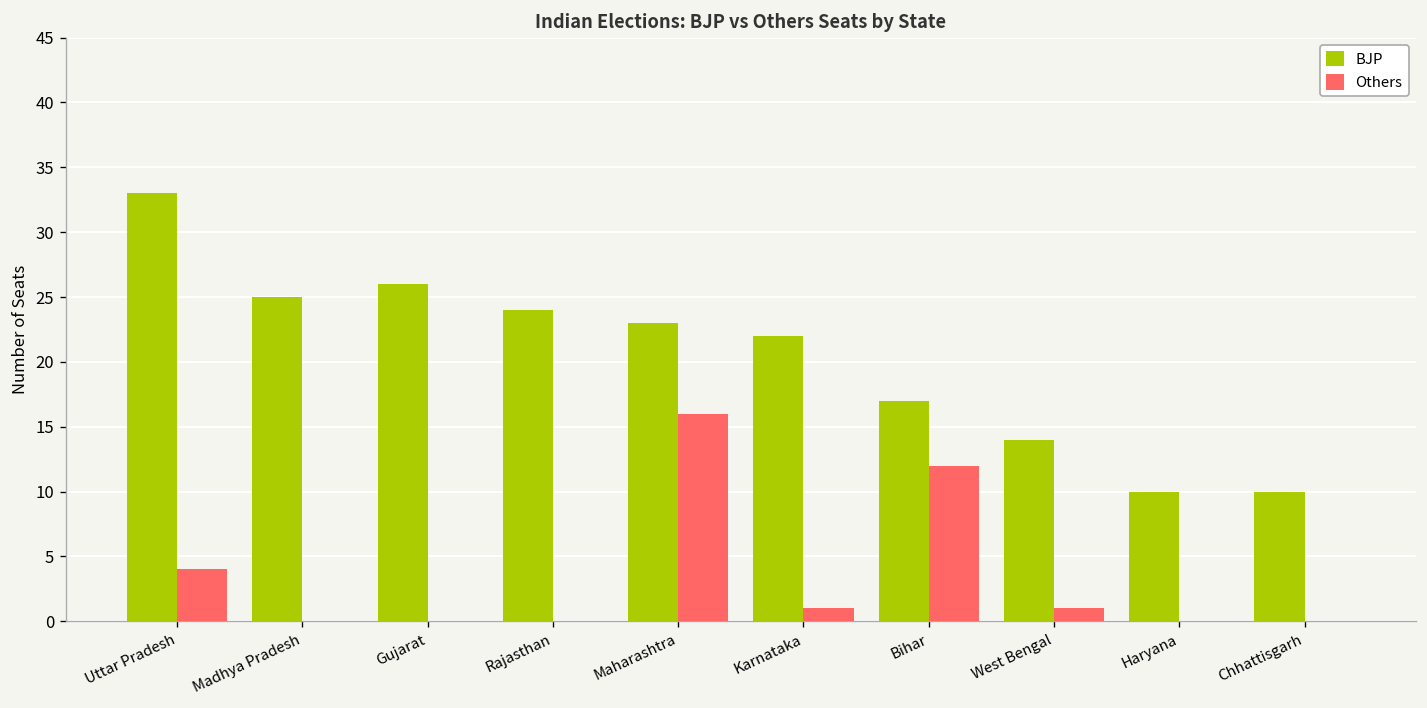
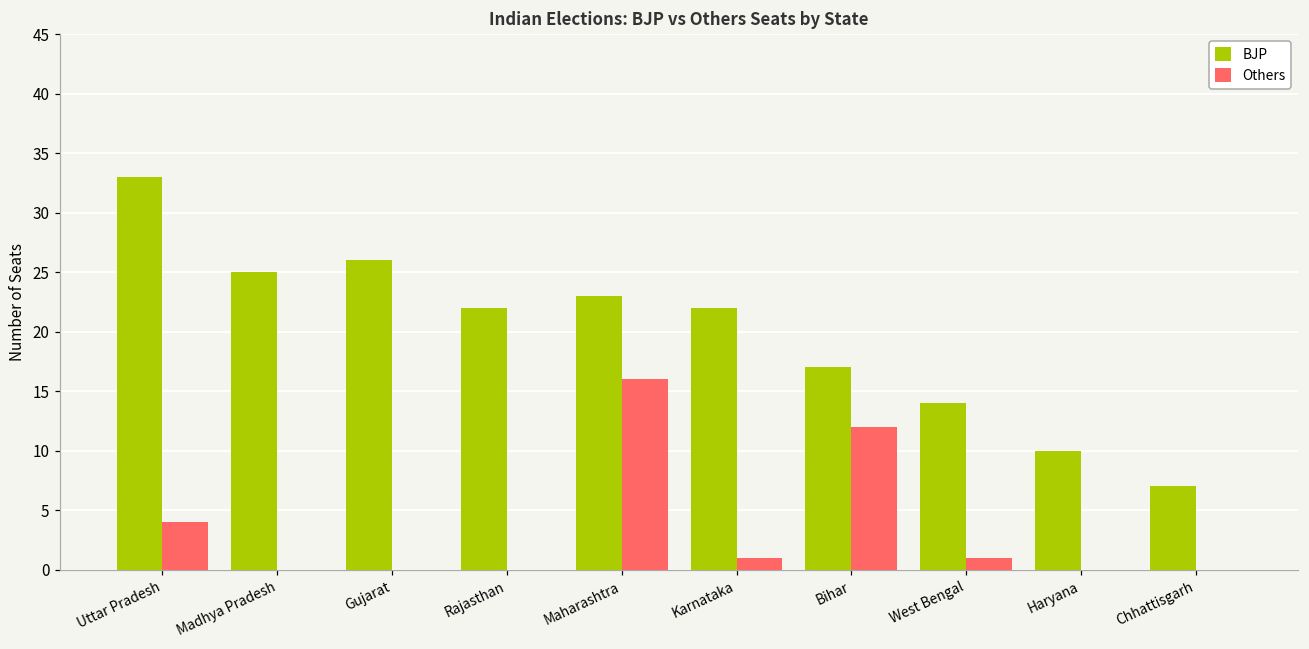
  {
    "BJP": {
      "Uttar Pradesh": 33,
      "Madhya Pradesh": 25,
      "Gujarat": 26,
-     "Rajasthan": 24,
+     "Rajasthan": 22,
      "Maharashtra": 23,
      "Karnataka": 22,
      "Bihar": 17,
      "West Bengal": 14,
      "Haryana": 10,
-     "Chhattisgarh": 10
+     "Chhattisgarh": 7
    },
    "Others": {
      "Uttar Pradesh": 4,
      "Madhya Pradesh": 0,
      "Gujarat": 0,
      "Rajasthan": 0,
      "Maharashtra": 16,
      "Karnataka": 1,
      "Bihar": 12,
      "West Bengal": 1,
      "Haryana": 0,
      "Chhattisgarh": 0
    }
  }
